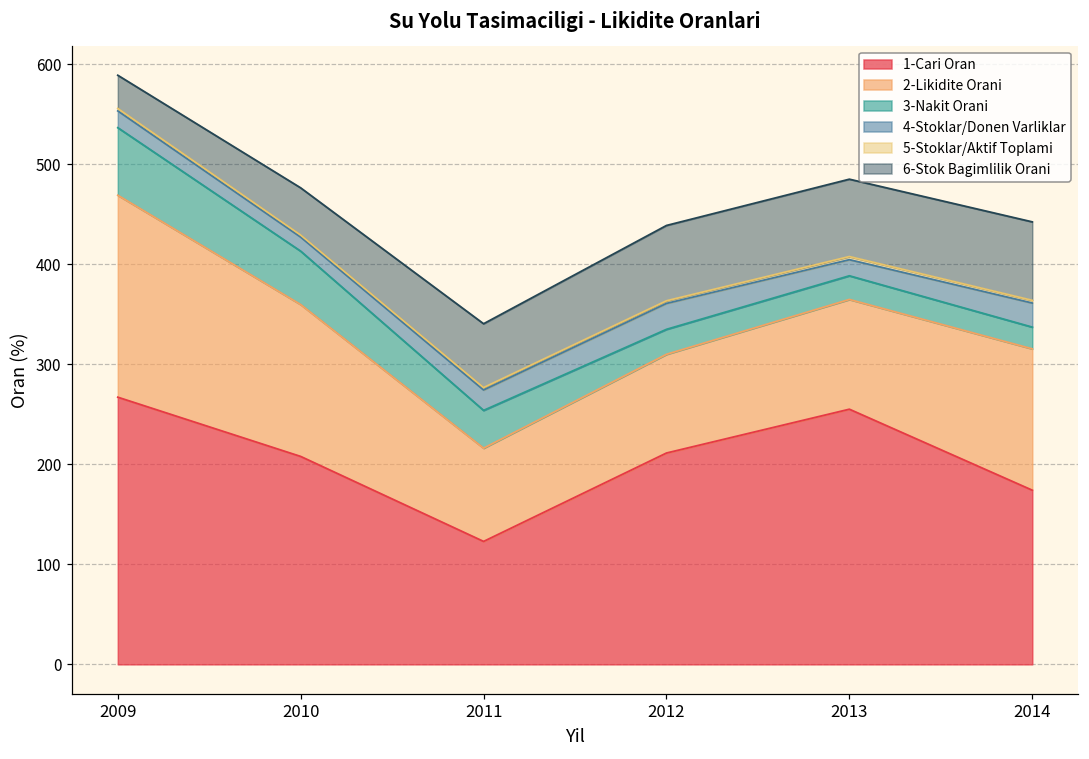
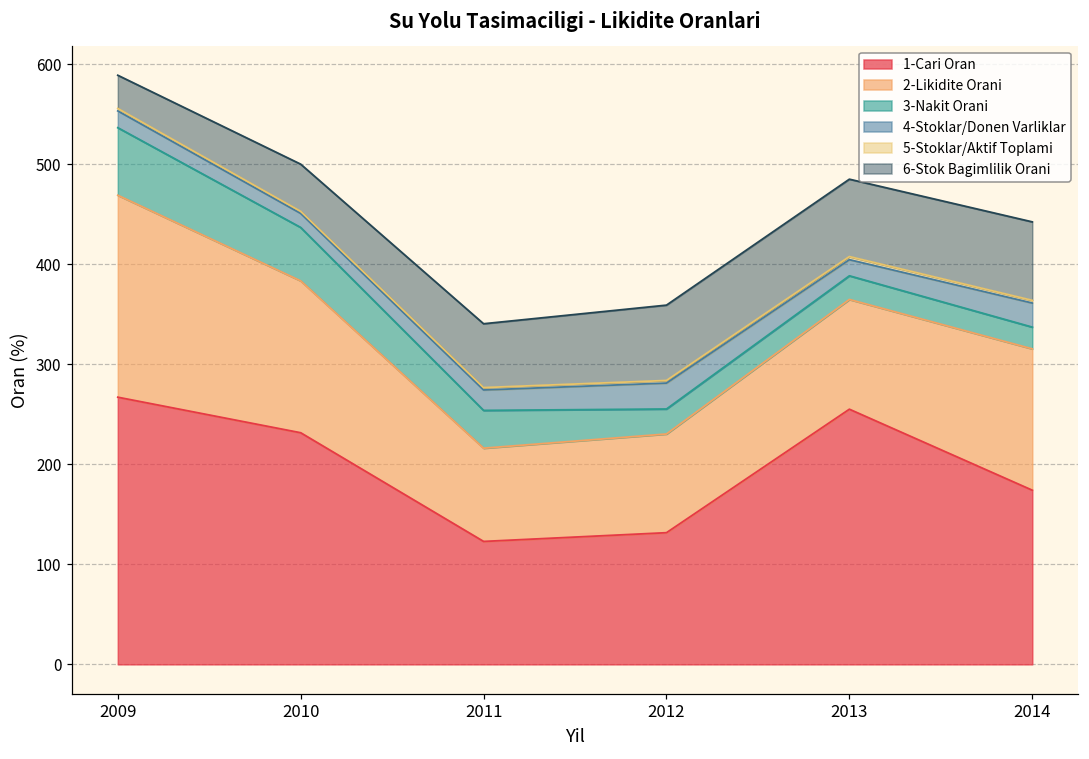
  {
    "1-Cari Oran": {
      "2009": 270,
-     "2010": 210,
+     "2010": 230,
      "2011": 120,
-     "2012": 210,
+     "2012": 130,
      "2013": 250,
      "2014": 170
    }
  }
